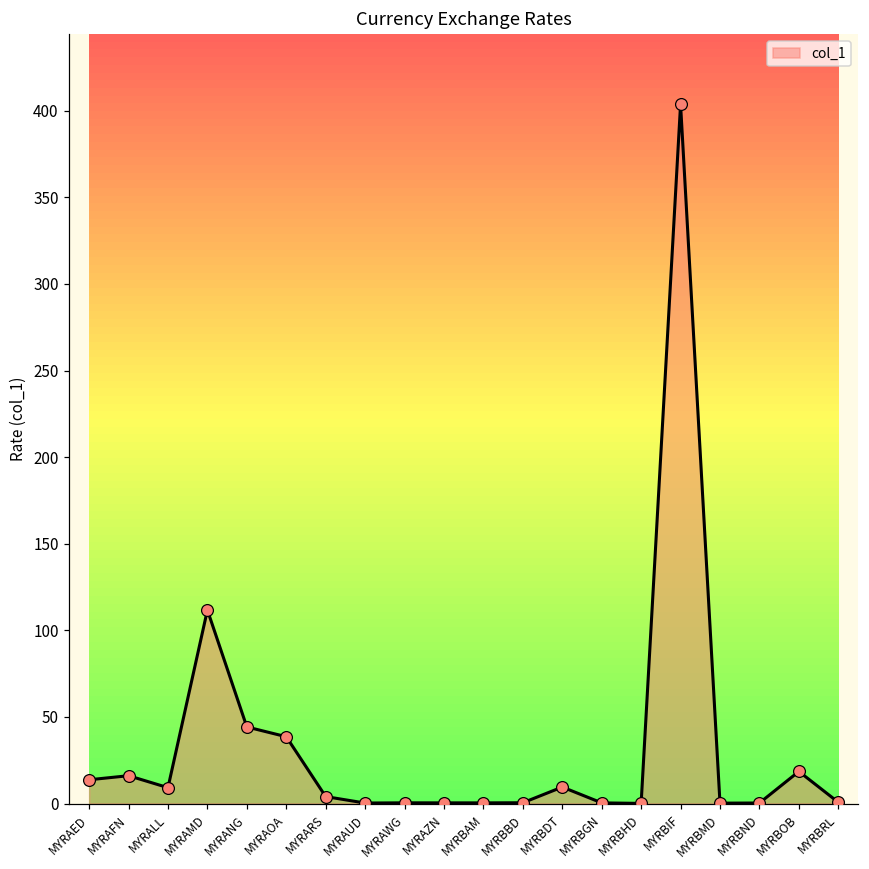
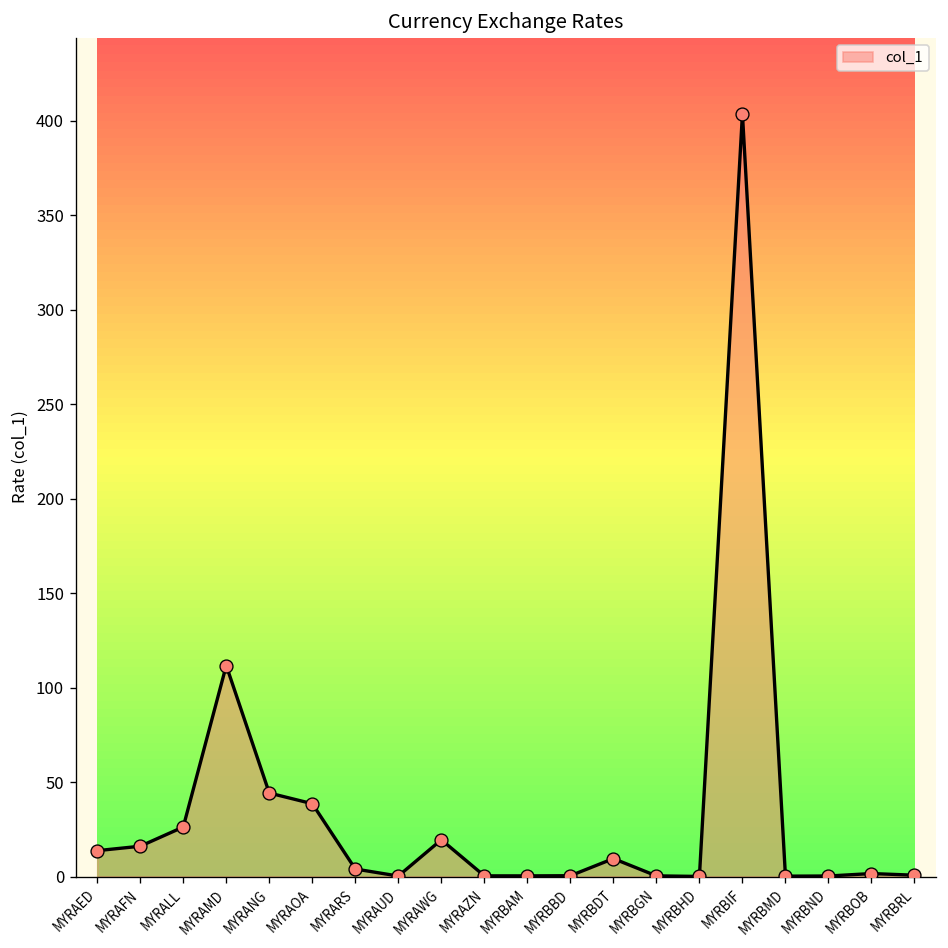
  {
    "MYRAED": 14,
    "MYRAFN": 16,
-   "MYRALL": 9,
+   "MYRALL": 26,
    "MYRAMD": 112,
    "MYRANG": 44,
    "MYRAOA": 39,
    "MYRARS": 4,
    "MYRAUD": 0,
-   "MYRAWG": 0,
+   "MYRAWG": 19,
    "MYRAZN": 0,
    "MYRBAM": 0,
    "MYRBBD": 0,
    "MYRBDT": 10,
    "MYRBGN": 0,
    "MYRBHD": 0,
    "MYRBIF": 404,
    "MYRBMD": 0,
    "MYRBND": 0,
-   "MYRBOB": 19,
+   "MYRBOB": 2,
    "MYRBRL": 1
  }
